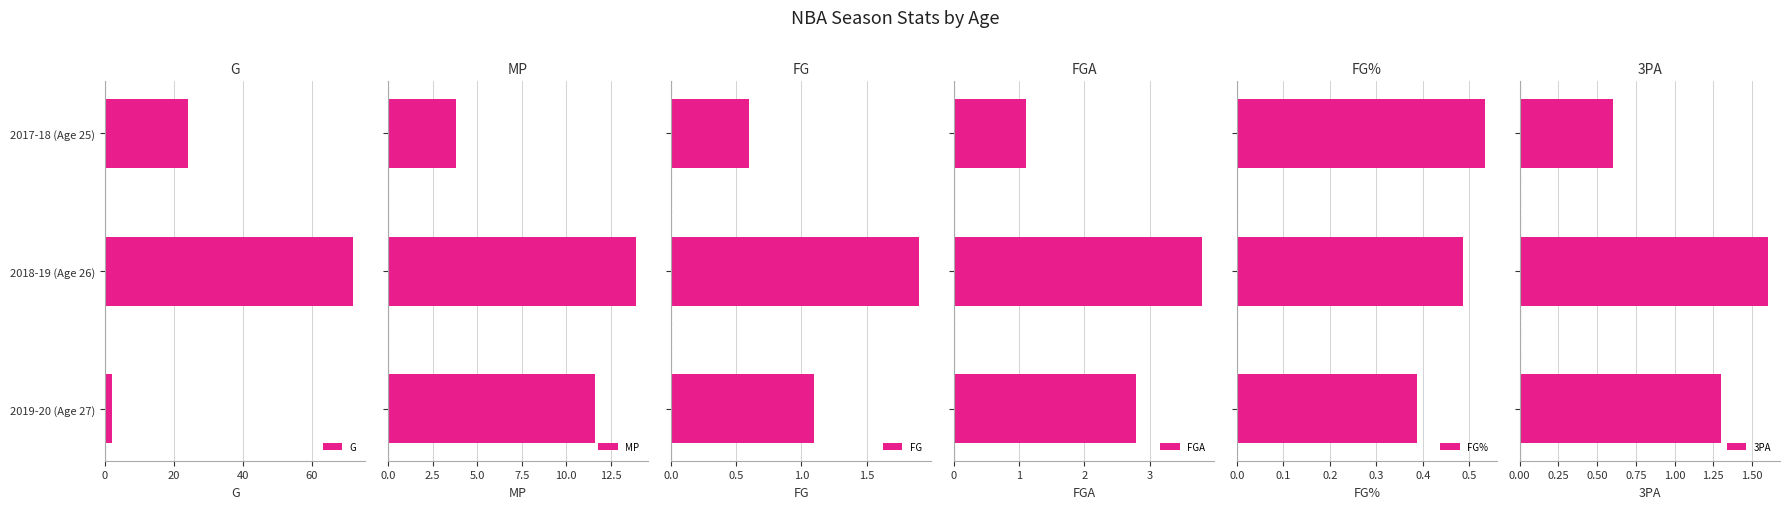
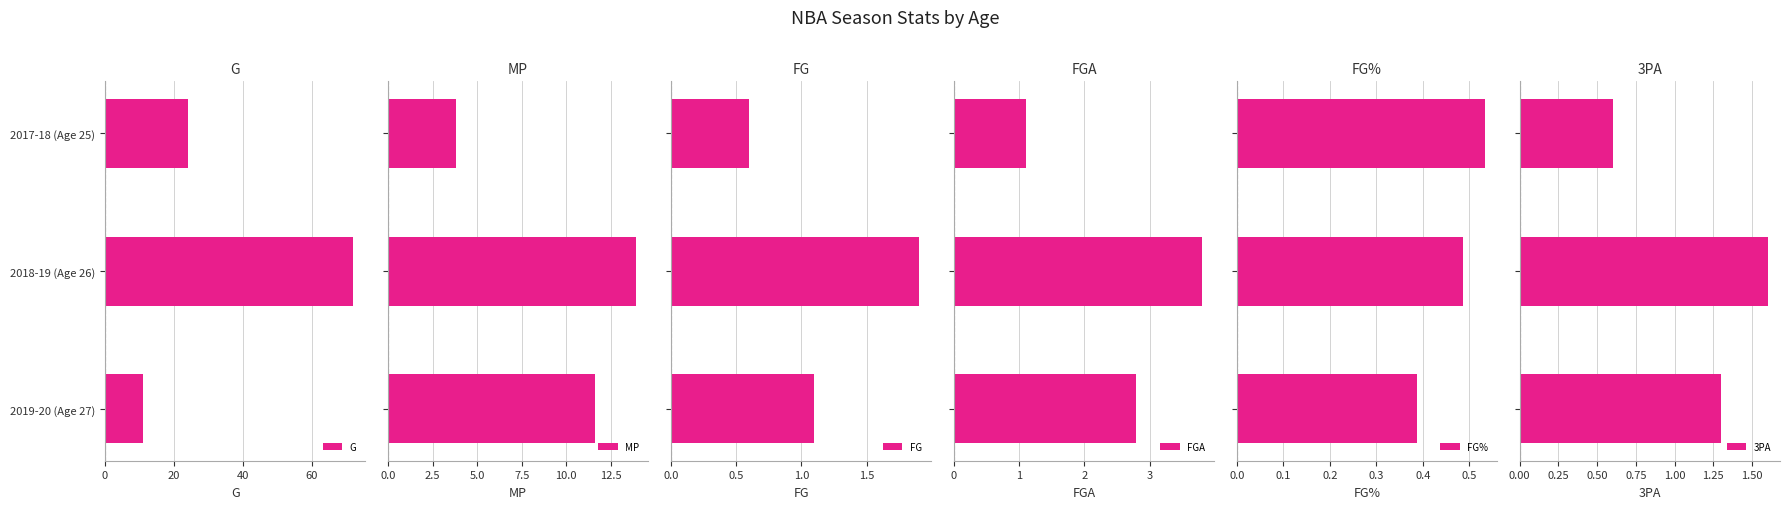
  {
    "G": {
      "2017-18 (Age 25)": 24,
      "2018-19 (Age 26)": 72,
-     "2019-20 (Age 27)": 2
+     "2019-20 (Age 27)": 11
    }
  }
